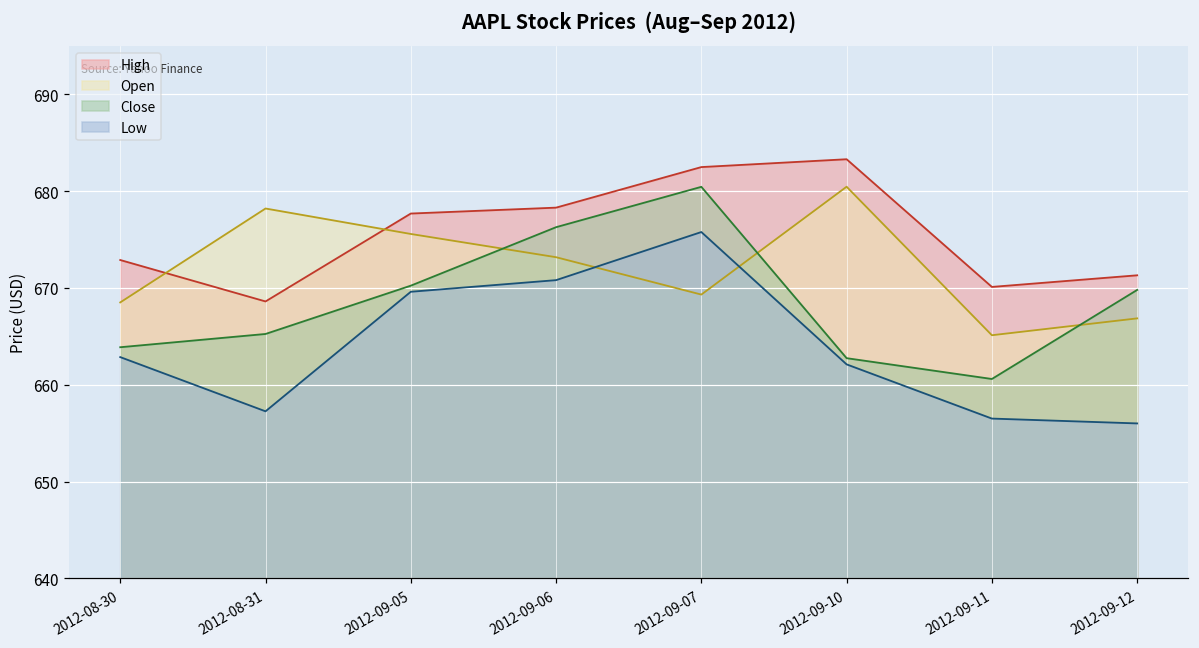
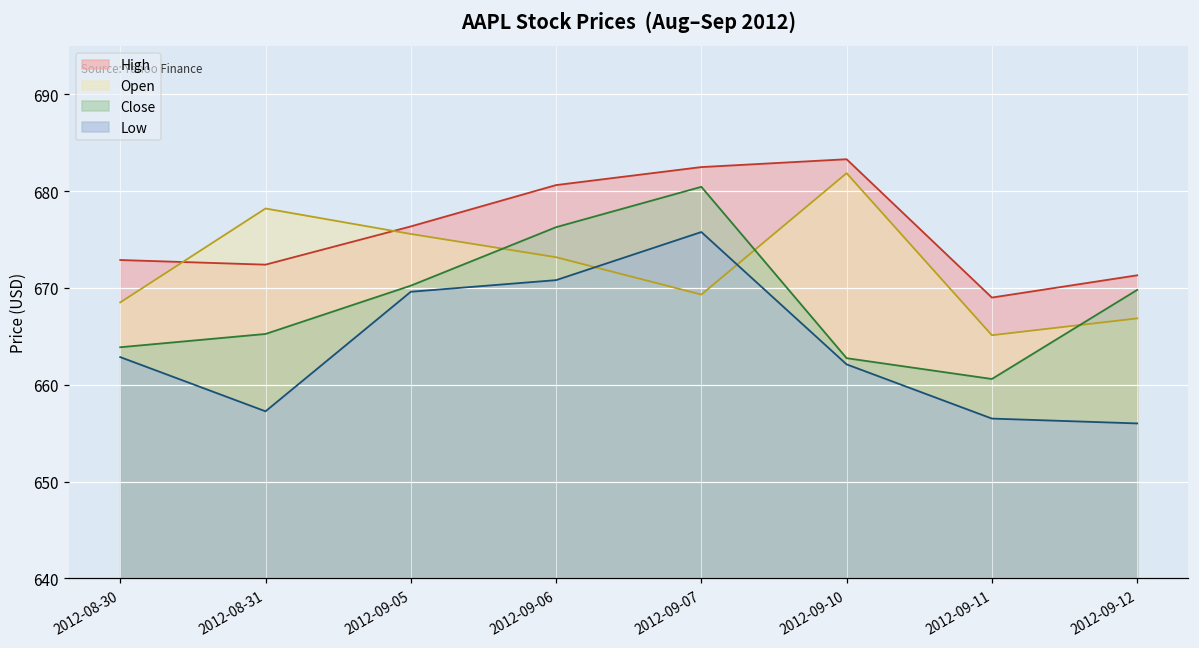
  {
    "High": {
      "2012-08-30": 673,
-     "2012-08-31": 669,
-     "2012-09-05": 678,
-     "2012-09-06": 678,
+     "2012-08-31": 672,
+     "2012-09-05": 676,
+     "2012-09-06": 681,
      "2012-09-07": 682,
      "2012-09-10": 683,
-     "2012-09-11": 670,
+     "2012-09-11": 669,
      "2012-09-12": 671
    },
    "Open": {
      "2012-08-30": 669,
      "2012-08-31": 678,
      "2012-09-05": 676,
      "2012-09-06": 673,
      "2012-09-07": 669,
-     "2012-09-10": 680,
+     "2012-09-10": 682,
      "2012-09-11": 665,
      "2012-09-12": 667
    }
  }
